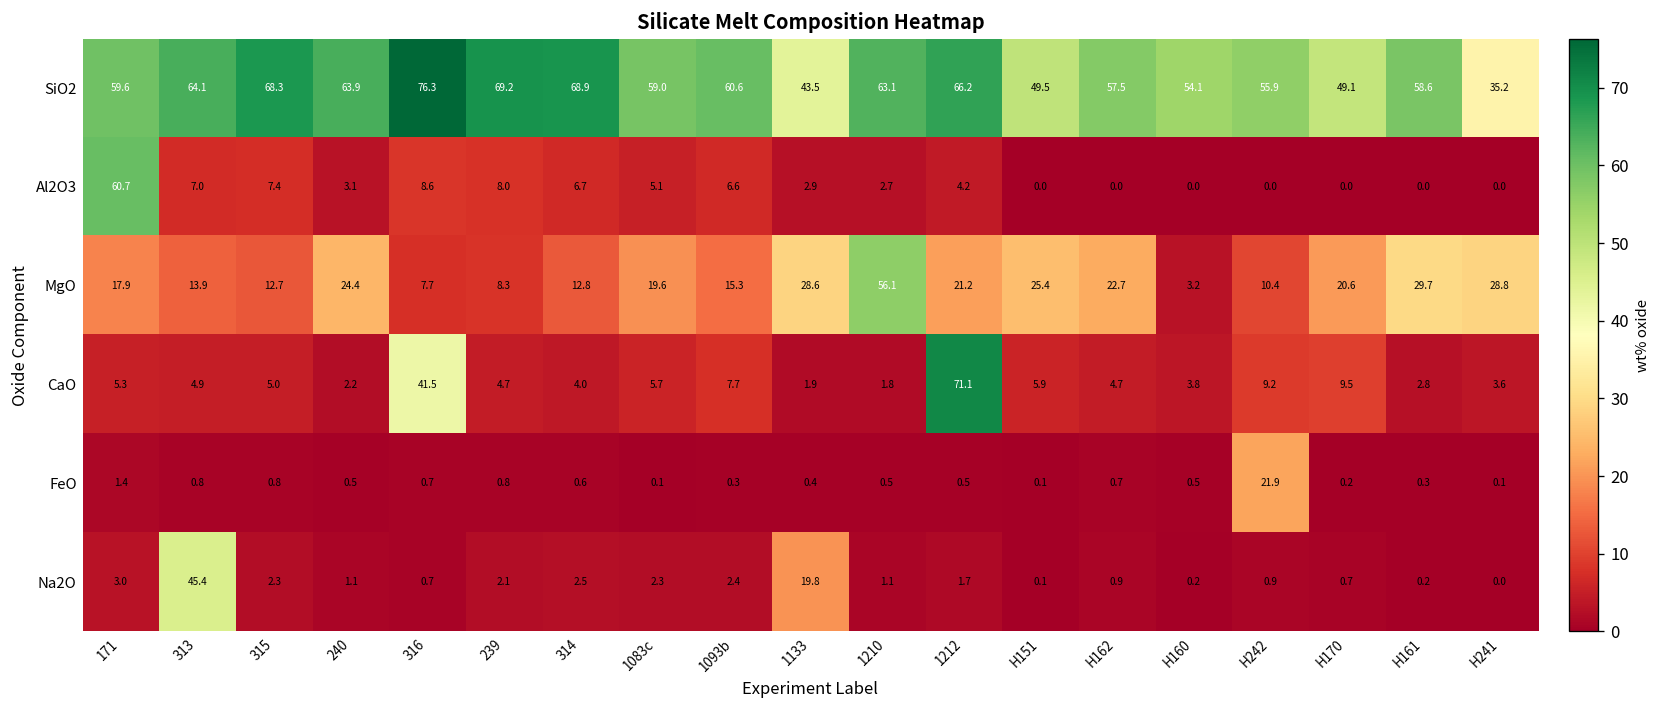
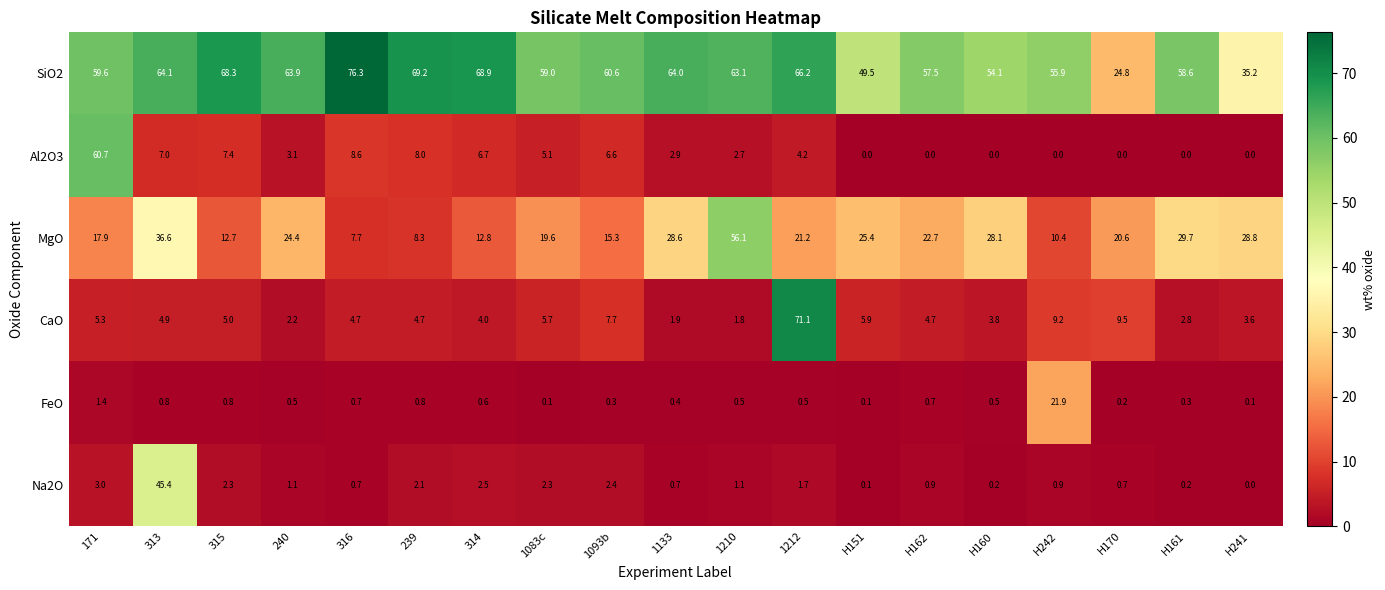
  {
    "SiO2": {
      "171": 59.6,
      "313": 64.1,
      "315": 68.3,
      "240": 63.9,
      "316": 76.3,
      "239": 69.2,
      "314": 68.9,
      "1083c": 59.0,
      "1093b": 60.6,
-     "1133": 43.5,
+     "1133": 64.0,
      "1210": 63.1,
      "1212": 66.2,
      "H151": 49.5,
      "H162": 57.5,
      "H160": 54.1,
      "H242": 55.9,
-     "H170": 49.1,
+     "H170": 24.8,
      "H161": 58.6,
      "H241": 35.2
    },
    "Al2O3": {
      "171": 60.7,
      "313": 7.0,
      "315": 7.4,
      "240": 3.1,
      "316": 8.6,
      "239": 8.0,
      "314": 6.7,
      "1083c": 5.1,
      "1093b": 6.6,
      "1133": 2.9,
      "1210": 2.7,
      "1212": 4.2,
      "H151": 0.0,
      "H162": 0.0,
      "H160": 0.0,
      "H242": 0.0,
      "H170": 0.0,
      "H161": 0.0,
      "H241": 0.0
    },
    "MgO": {
      "171": 17.9,
-     "313": 13.9,
+     "313": 36.6,
      "315": 12.7,
      "240": 24.4,
      "316": 7.7,
      "239": 8.3,
      "314": 12.8,
      "1083c": 19.6,
      "1093b": 15.3,
      "1133": 28.6,
      "1210": 56.1,
      "1212": 21.2,
      "H151": 25.4,
      "H162": 22.7,
-     "H160": 3.2,
+     "H160": 28.1,
      "H242": 10.4,
      "H170": 20.6,
      "H161": 29.7,
      "H241": 28.8
    },
    "CaO": {
      "171": 5.3,
      "313": 4.9,
      "315": 5.0,
      "240": 2.2,
-     "316": 41.5,
+     "316": 4.7,
      "239": 4.7,
      "314": 4.0,
      "1083c": 5.7,
      "1093b": 7.7,
      "1133": 1.9,
      "1210": 1.8,
      "1212": 71.1,
      "H151": 5.9,
      "H162": 4.7,
      "H160": 3.8,
      "H242": 9.2,
      "H170": 9.5,
      "H161": 2.8,
      "H241": 3.6
    },
    "FeO": {
      "171": 1.4,
      "313": 0.8,
      "315": 0.8,
      "240": 0.5,
      "316": 0.7,
      "239": 0.8,
      "314": 0.6,
      "1083c": 0.1,
      "1093b": 0.3,
      "1133": 0.4,
      "1210": 0.5,
      "1212": 0.5,
      "H151": 0.1,
      "H162": 0.7,
      "H160": 0.5,
      "H242": 21.9,
      "H170": 0.2,
      "H161": 0.3,
      "H241": 0.1
    },
    "Na2O": {
      "171": 3.0,
      "313": 45.4,
      "315": 2.3,
      "240": 1.1,
      "316": 0.7,
      "239": 2.1,
      "314": 2.5,
      "1083c": 2.3,
      "1093b": 2.4,
-     "1133": 19.8,
+     "1133": 0.7,
      "1210": 1.1,
      "1212": 1.7,
      "H151": 0.1,
      "H162": 0.9,
      "H160": 0.2,
      "H242": 0.9,
      "H170": 0.7,
      "H161": 0.2,
      "H241": 0.0
    }
  }
